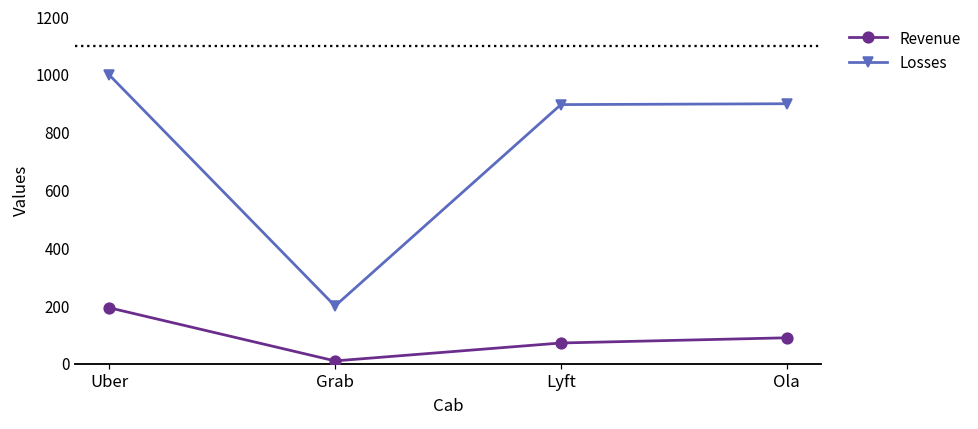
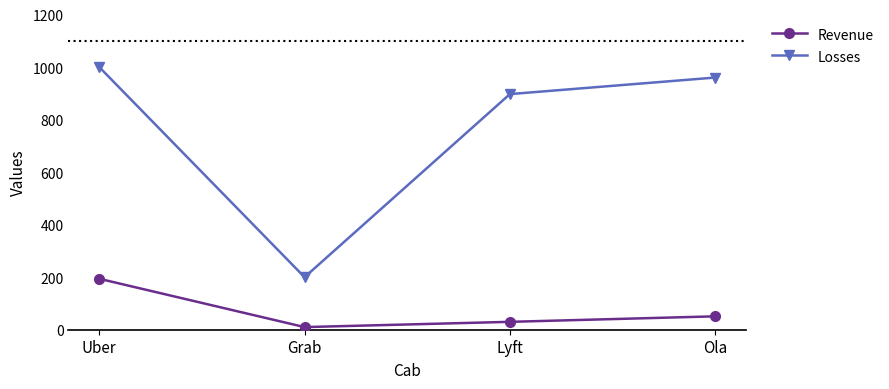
  {
    "Revenue": {
      "Uber": 190,
      "Grab": 10,
-     "Lyft": 70,
-     "Ola": 90
+     "Lyft": 30,
+     "Ola": 50
    },
    "Losses": {
      "Uber": 1000,
      "Grab": 200,
      "Lyft": 900,
-     "Ola": 900
+     "Ola": 960
    }
  }
